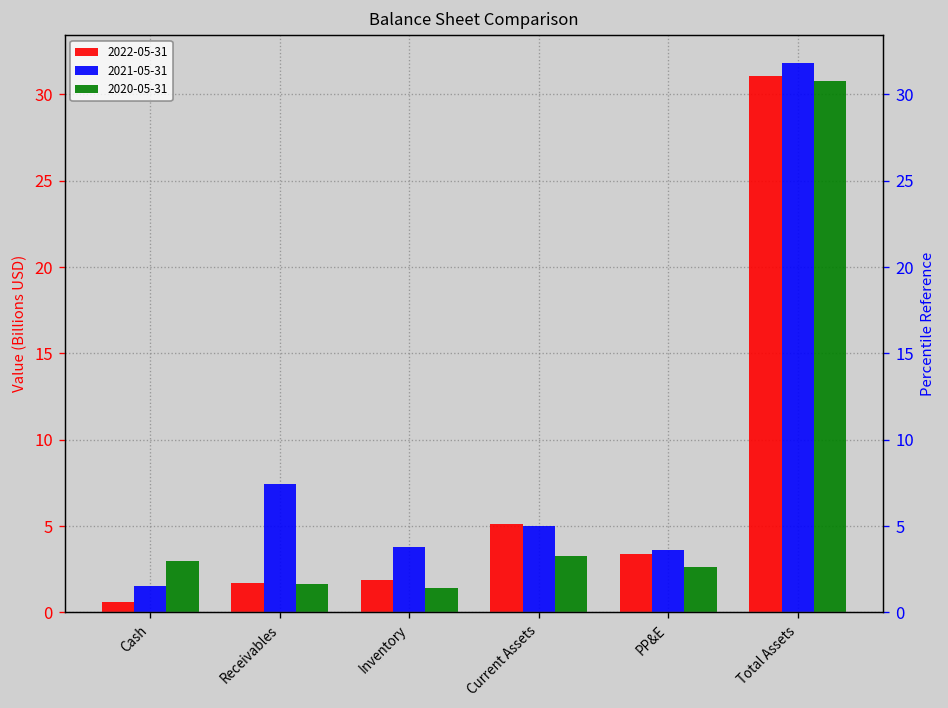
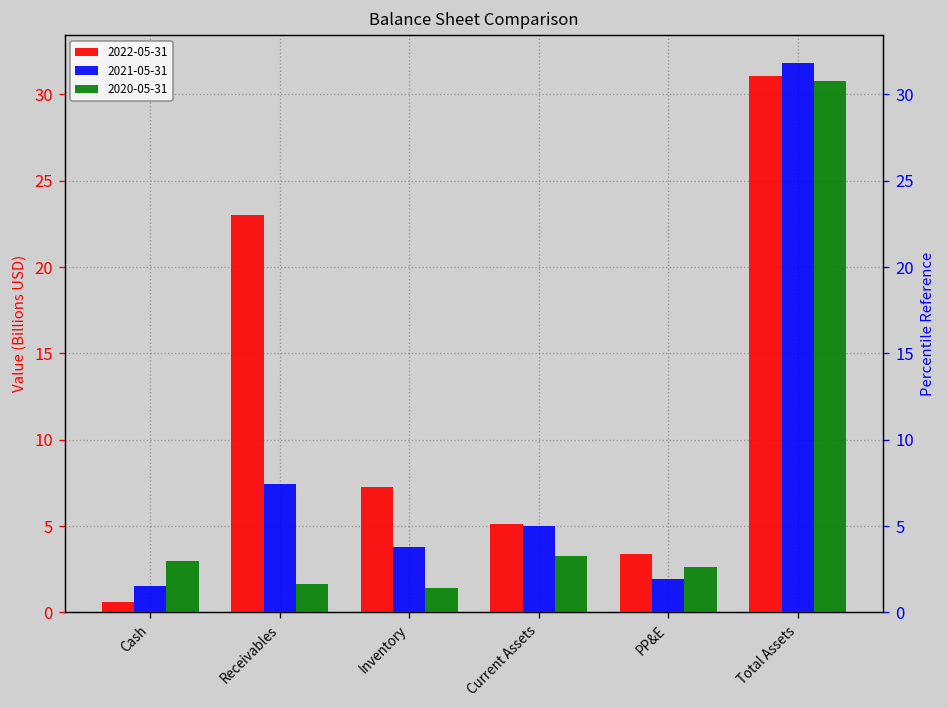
  {
    "2022-05-31": {
      "Cash": 0.6,
-     "Receivables": 1.7,
-     "Inventory": 1.9,
+     "Receivables": 23.0,
+     "Inventory": 7.3,
      "Current Assets": 5.1,
      "PP&E": 3.4,
      "Total Assets": 31.1
    },
    "2021-05-31": {
      "Cash": 1.5,
      "Receivables": 7.4,
      "Inventory": 3.8,
      "Current Assets": 5.0,
-     "PP&E": 3.6,
+     "PP&E": 1.9,
      "Total Assets": 31.8
    },
    "2020-05-31": {
      "Cash": 3.0,
      "Receivables": 1.6,
      "Inventory": 1.4,
      "Current Assets": 3.3,
      "PP&E": 2.6,
      "Total Assets": 30.8
    }
  }
